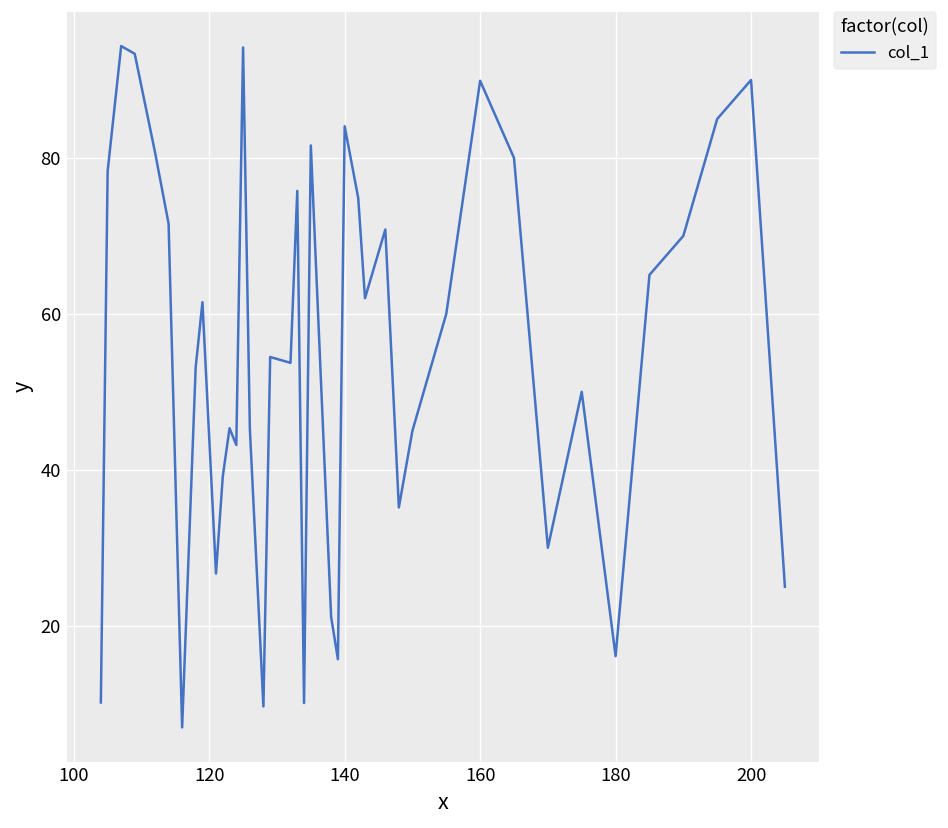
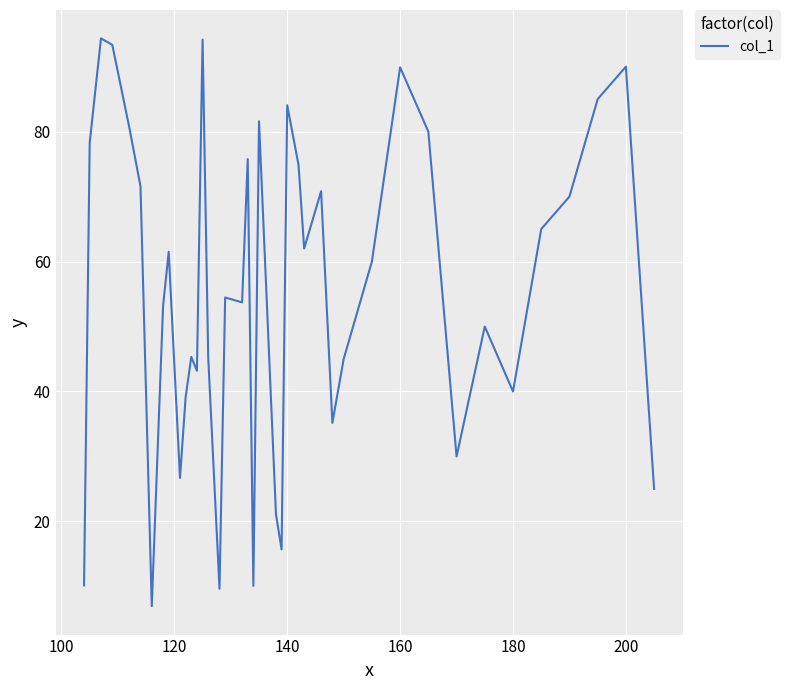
  {
    "140": 84,
    "160": 90,
-   "180": 16,
+   "180": 40,
    "200": 90
  }
